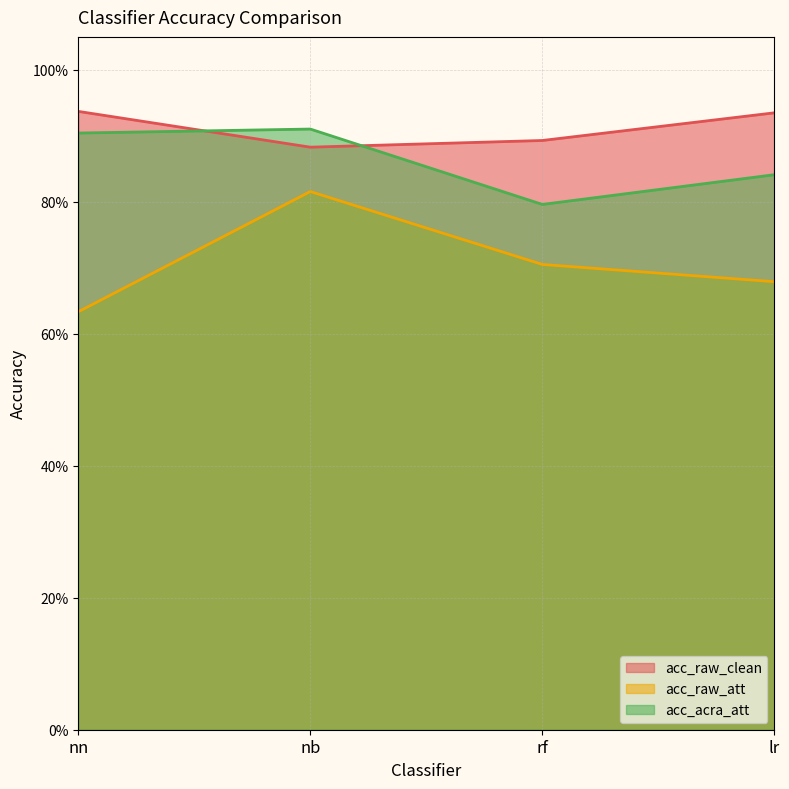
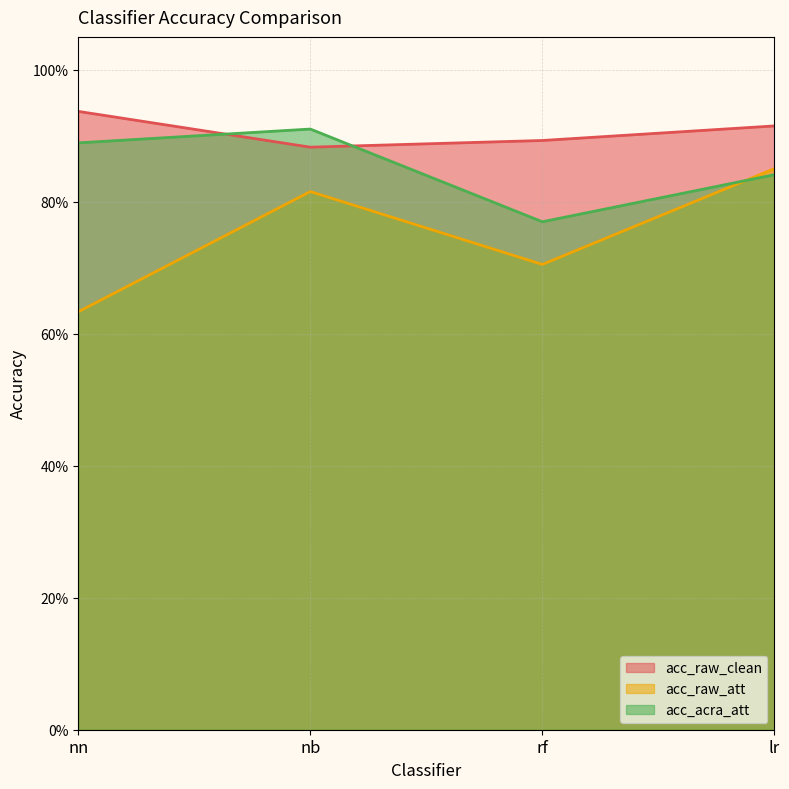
  {
    "acc_raw_clean": {
      "nn": "94%",
      "nb": "88%",
      "rf": "89%",
-     "lr": "93%"
+     "lr": "92%"
    },
    "acc_raw_att": {
      "nn": "63%",
      "nb": "82%",
      "rf": "71%",
-     "lr": "68%"
+     "lr": "85%"
    },
    "acc_acra_att": {
-     "nn": "90%",
+     "nn": "89%",
      "nb": "91%",
-     "rf": "80%",
+     "rf": "77%",
      "lr": "84%"
    }
  }
